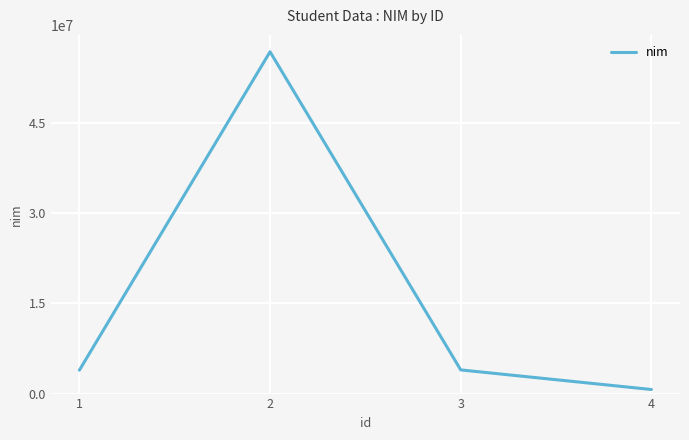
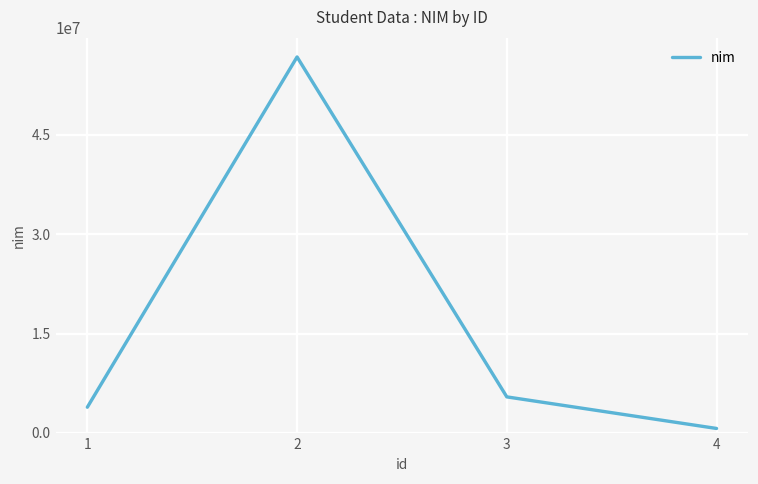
  {
    "1": 4000000,
    "2": 57000000,
-   "3": 4000000,
+   "3": 5000000,
    "4": 1000000
  }
